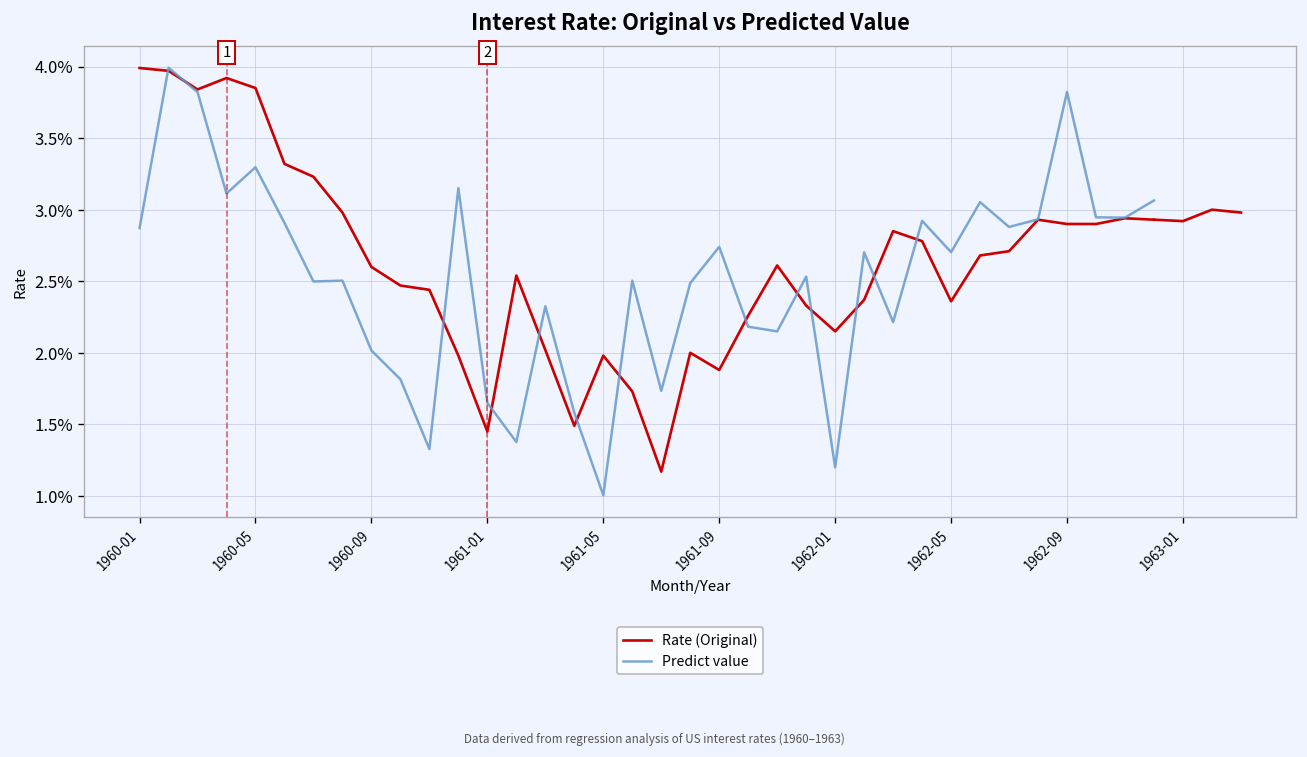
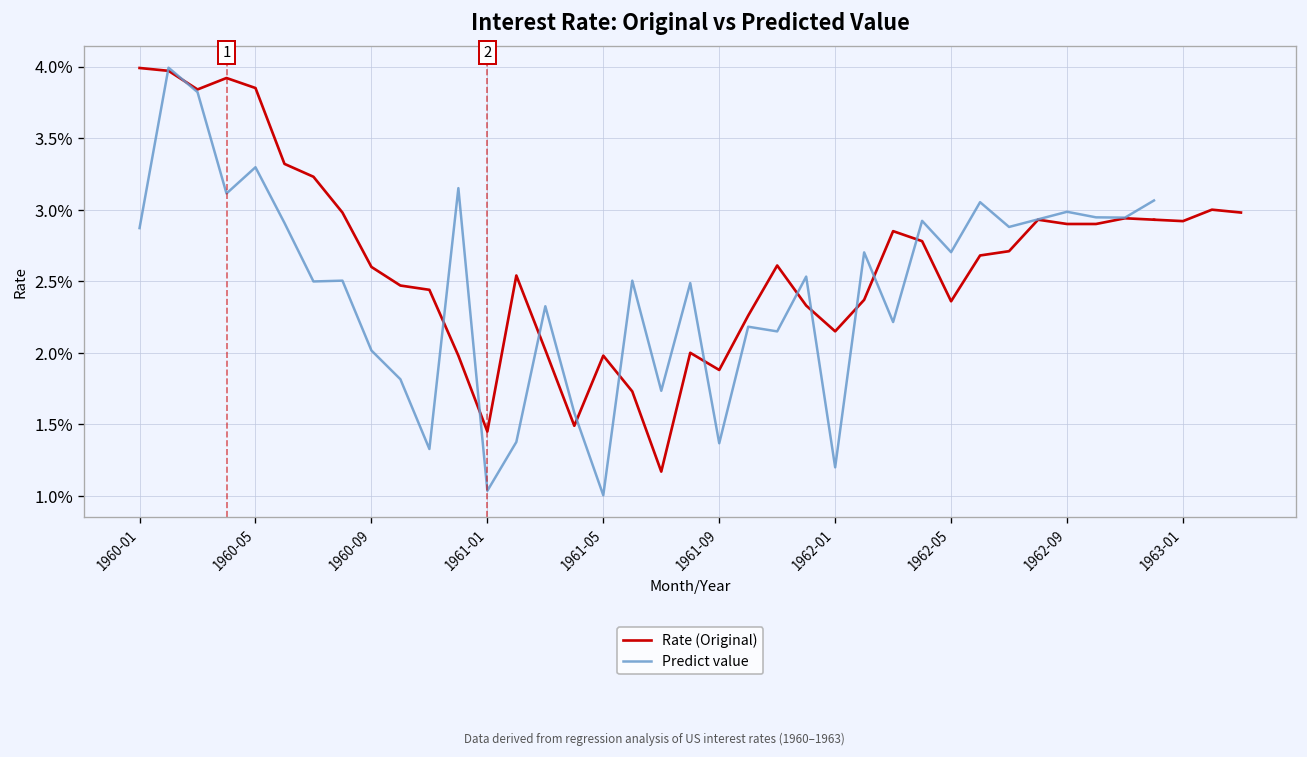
  {
    "Predict value": {
      "1960-01": "2.87%",
      "1960-05": "3.30%",
      "1960-09": "2.02%",
-     "1961-01": "1.65%",
+     "1961-01": "1.04%",
      "1961-05": "1.00%",
-     "1961-09": "2.74%",
+     "1961-09": "1.37%",
      "1962-01": "1.20%",
      "1962-05": "2.70%",
-     "1962-09": "3.82%"
+     "1962-09": "2.99%"
    }
  }
